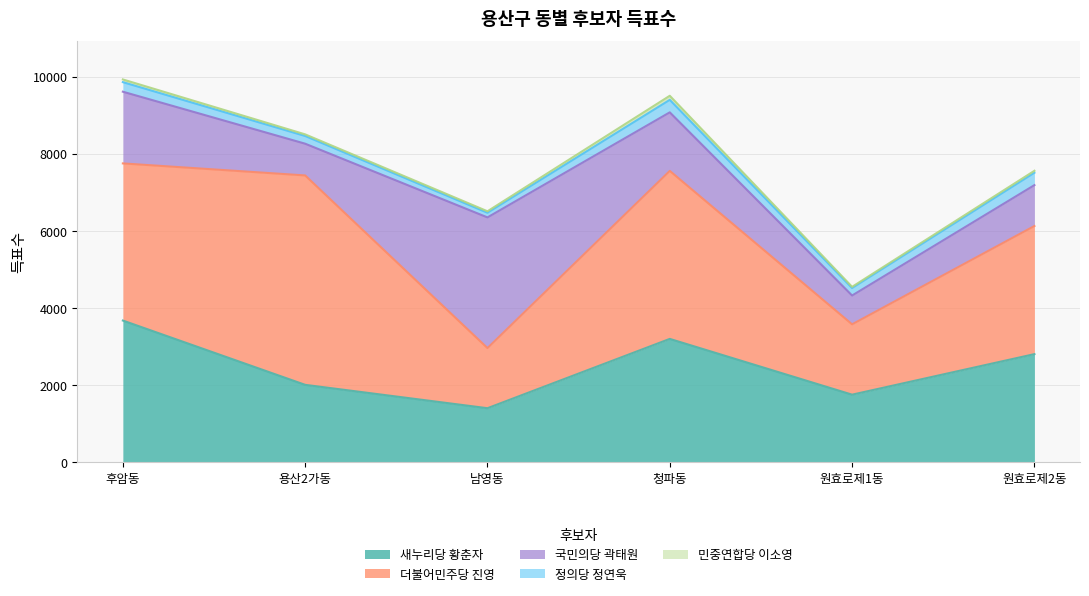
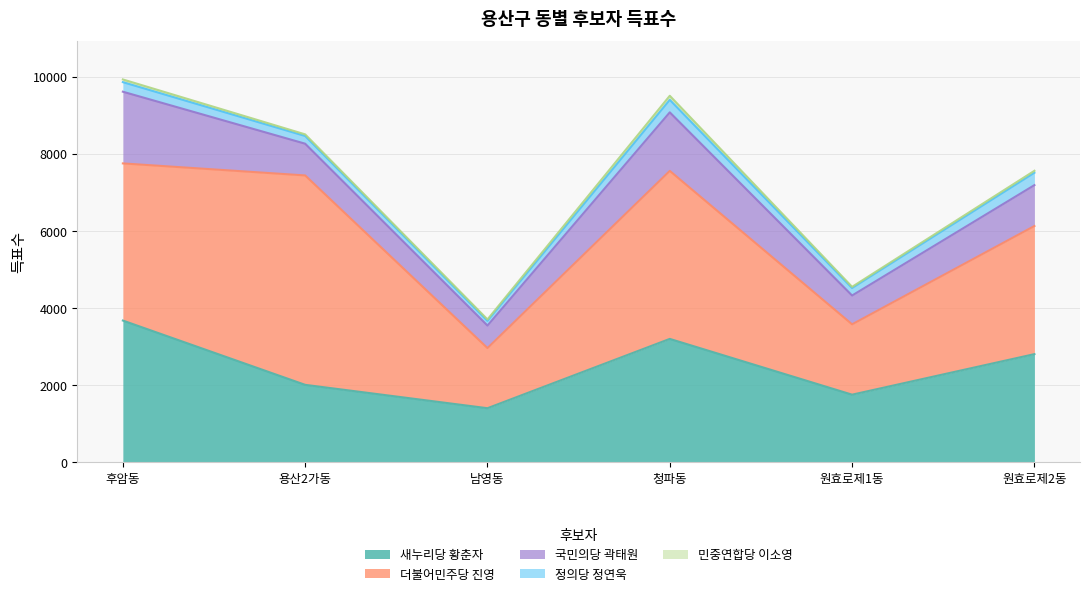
  {
    "새누리당 황춘자": {
      "후암동": 3700,
      "용산2가동": 2000,
      "남영동": 1400,
      "청파동": 3200,
      "원효로제1동": 1800,
      "원효로제2동": 2800
    },
    "더불어민주당 진영": {
      "후암동": 4100,
      "용산2가동": 5400,
      "남영동": 1600,
      "청파동": 4400,
      "원효로제1동": 1800,
      "원효로제2동": 3300
    },
    "국민의당 곽태원": {
      "후암동": 1900,
      "용산2가동": 800,
-     "남영동": 3400,
+     "남영동": 600,
      "청파동": 1500,
      "원효로제1동": 700,
      "원효로제2동": 1100
    },
    "정의당 정연욱": {
      "후암동": 200,
      "청파동": 300
    },
    "민중연합당 이소영": {
      "후암동": 100,
      "청파동": 100
    }
  }
